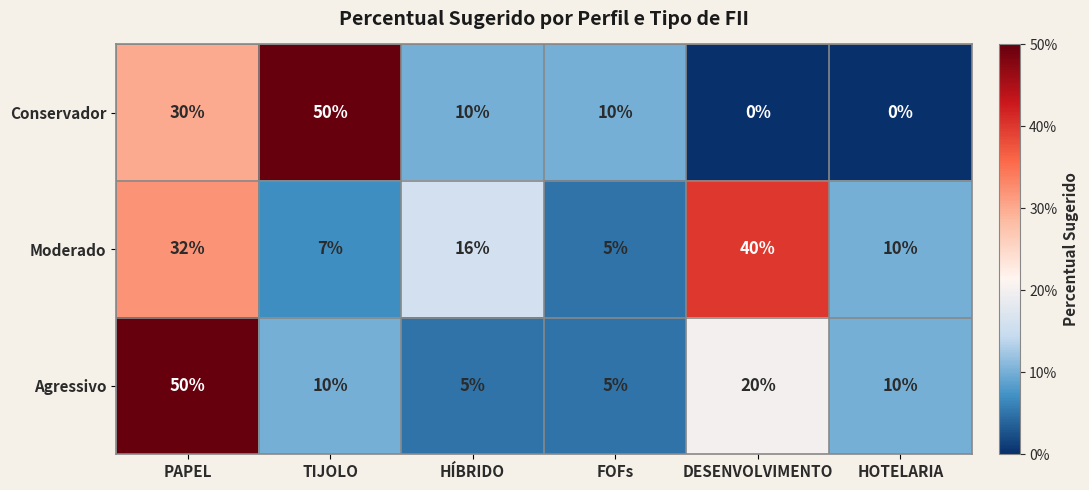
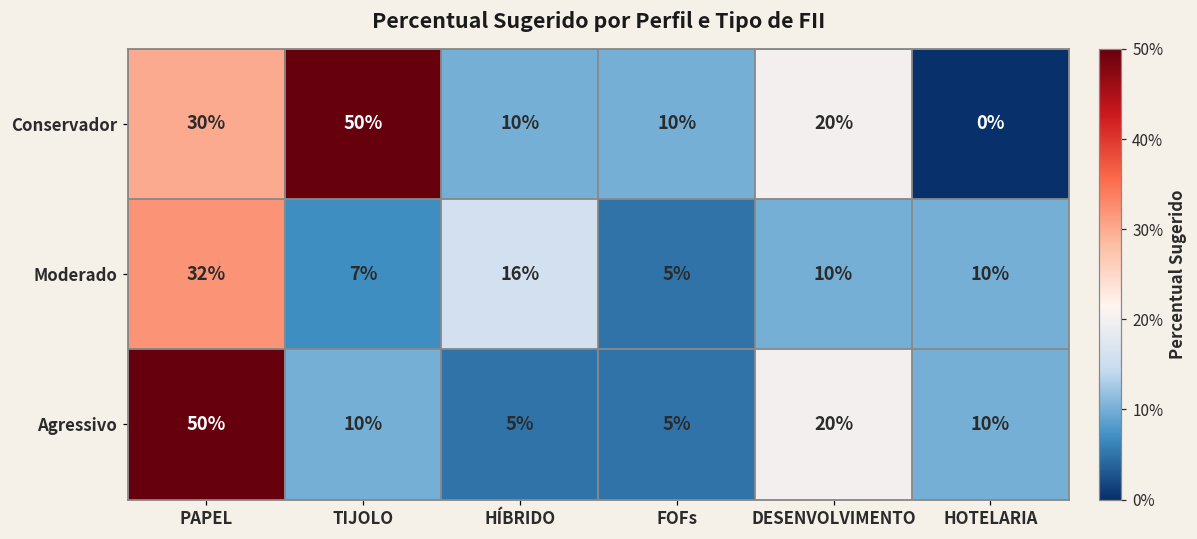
  {
    "Conservador": {
      "PAPEL": "30%",
      "TIJOLO": "50%",
      "HÍBRIDO": "10%",
      "FOFs": "10%",
-     "DESENVOLVIMENTO": "0%",
+     "DESENVOLVIMENTO": "20%",
      "HOTELARIA": "0%"
    },
    "Moderado": {
      "PAPEL": "32%",
      "TIJOLO": "7%",
      "HÍBRIDO": "16%",
      "FOFs": "5%",
-     "DESENVOLVIMENTO": "40%",
+     "DESENVOLVIMENTO": "10%",
      "HOTELARIA": "10%"
    },
    "Agressivo": {
      "PAPEL": "50%",
      "TIJOLO": "10%",
      "HÍBRIDO": "5%",
      "FOFs": "5%",
      "DESENVOLVIMENTO": "20%",
      "HOTELARIA": "10%"
    }
  }
